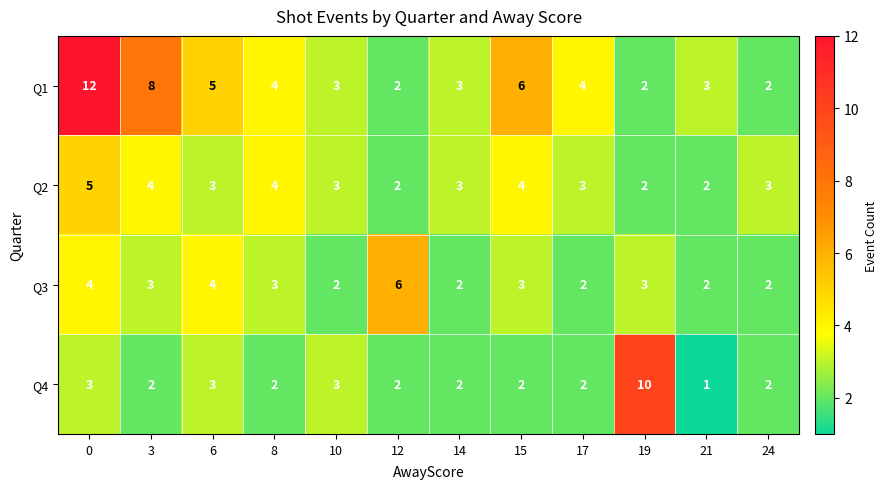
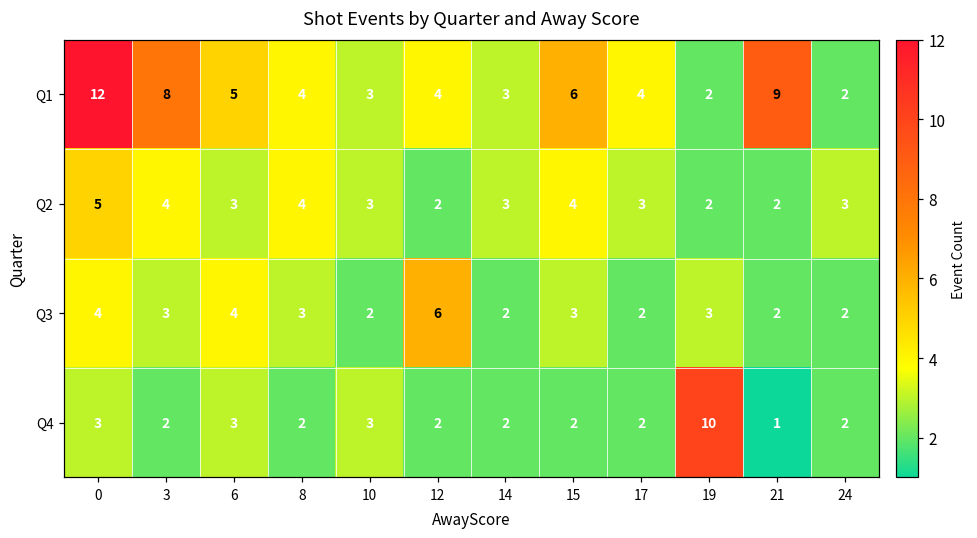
  {
    "Q1": {
      "0": 12,
      "3": 8,
      "6": 5,
      "8": 4,
      "10": 3,
-     "12": 2,
+     "12": 4,
      "14": 3,
      "15": 6,
      "17": 4,
      "19": 2,
-     "21": 3,
+     "21": 9,
      "24": 2
    },
    "Q2": {
      "0": 5,
      "3": 4,
      "6": 3,
      "8": 4,
      "10": 3,
      "12": 2,
      "14": 3,
      "15": 4,
      "17": 3,
      "19": 2,
      "21": 2,
      "24": 3
    },
    "Q3": {
      "0": 4,
      "3": 3,
      "6": 4,
      "8": 3,
      "10": 2,
      "12": 6,
      "14": 2,
      "15": 3,
      "17": 2,
      "19": 3,
      "21": 2,
      "24": 2
    },
    "Q4": {
      "0": 3,
      "3": 2,
      "6": 3,
      "8": 2,
      "10": 3,
      "12": 2,
      "14": 2,
      "15": 2,
      "17": 2,
      "19": 10,
      "21": 1,
      "24": 2
    }
  }
